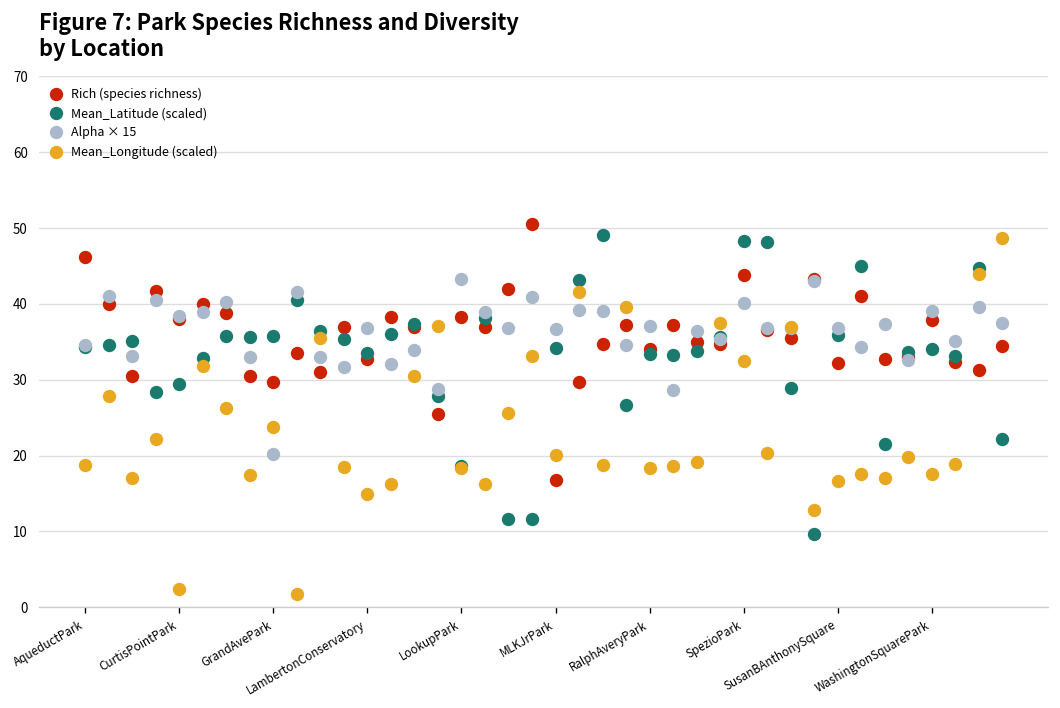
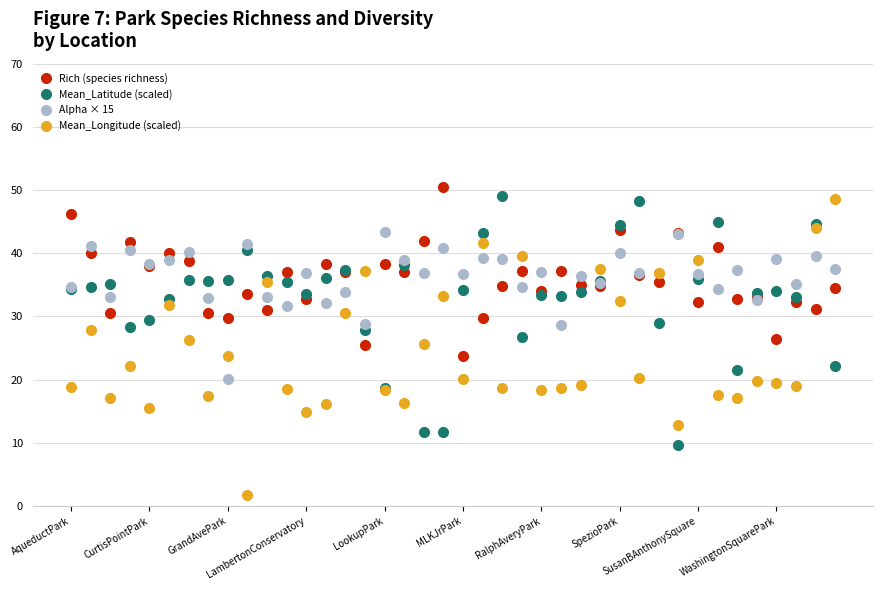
  {
    "Rich (species richness)": {
      "AqueductPark": 46,
      "GrandAvePark": 30,
      "LambertonConservatory": 33,
      "LookupPark": 38,
-     "MLKJrPark": 17,
+     "MLKJrPark": 24,
      "RalphAveryPark": 34,
      "SpezioPark": 44,
      "SusanBAnthonySquare": 32,
-     "WashingtonSquarePark": 38
+     "WashingtonSquarePark": 27
    },
    "Mean_Latitude (scaled)": {
      "CurtisPointPark": 29,
      "GrandAvePark": 36,
      "LambertonConservatory": 34,
      "MLKJrPark": 34,
      "RalphAveryPark": 33,
-     "SpezioPark": 48,
+     "SpezioPark": 44,
      "SusanBAnthonySquare": 36,
      "WashingtonSquarePark": 34
    },
    "Alpha × 15": {
      "GrandAvePark": 20,
      "LambertonConservatory": 37,
      "LookupPark": 43,
      "MLKJrPark": 37,
      "RalphAveryPark": 37,
      "SpezioPark": 40,
      "SusanBAnthonySquare": 37,
      "WashingtonSquarePark": 39
    },
    "Mean_Longitude (scaled)": {
      "AqueductPark": 19,
-     "CurtisPointPark": 2,
+     "CurtisPointPark": 15,
      "GrandAvePark": 24,
      "LambertonConservatory": 15,
      "MLKJrPark": 20,
      "RalphAveryPark": 18,
      "SpezioPark": 33,
-     "SusanBAnthonySquare": 17,
-     "WashingtonSquarePark": 18
+     "SusanBAnthonySquare": 39,
+     "WashingtonSquarePark": 19
    }
  }
